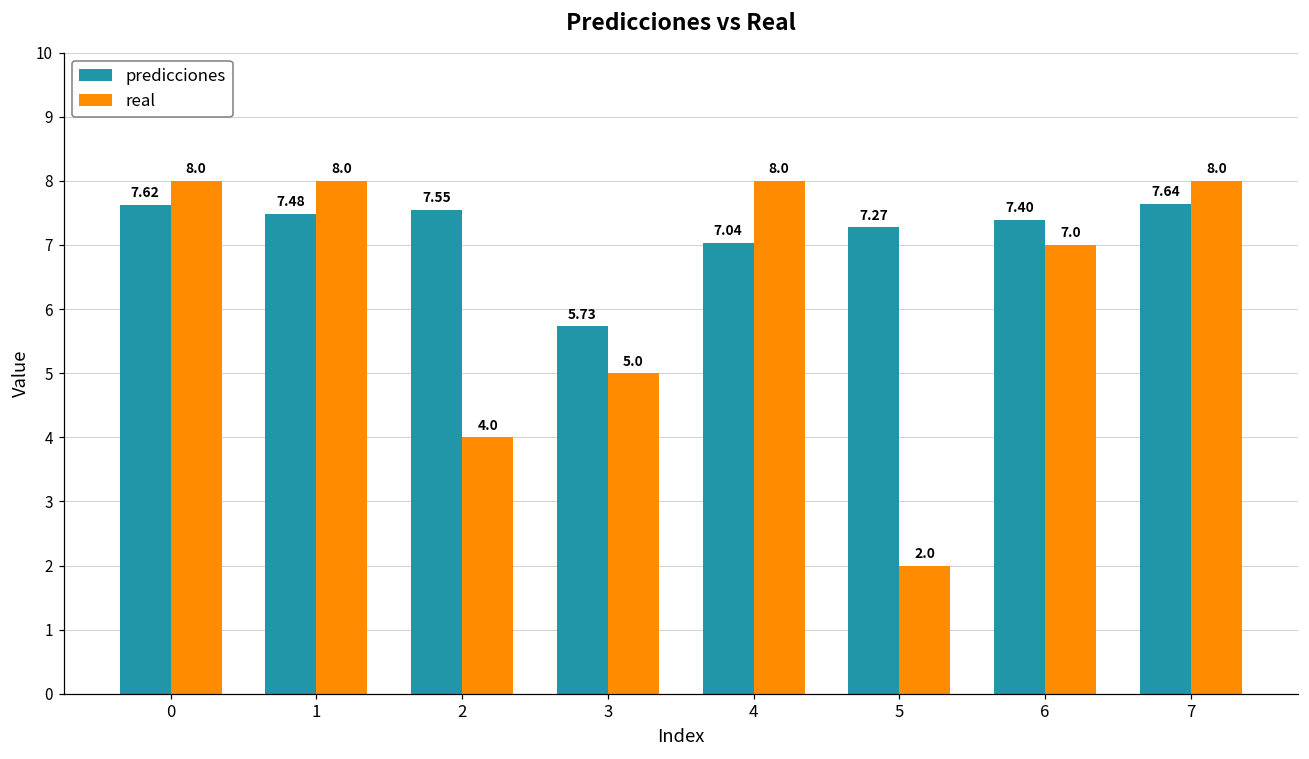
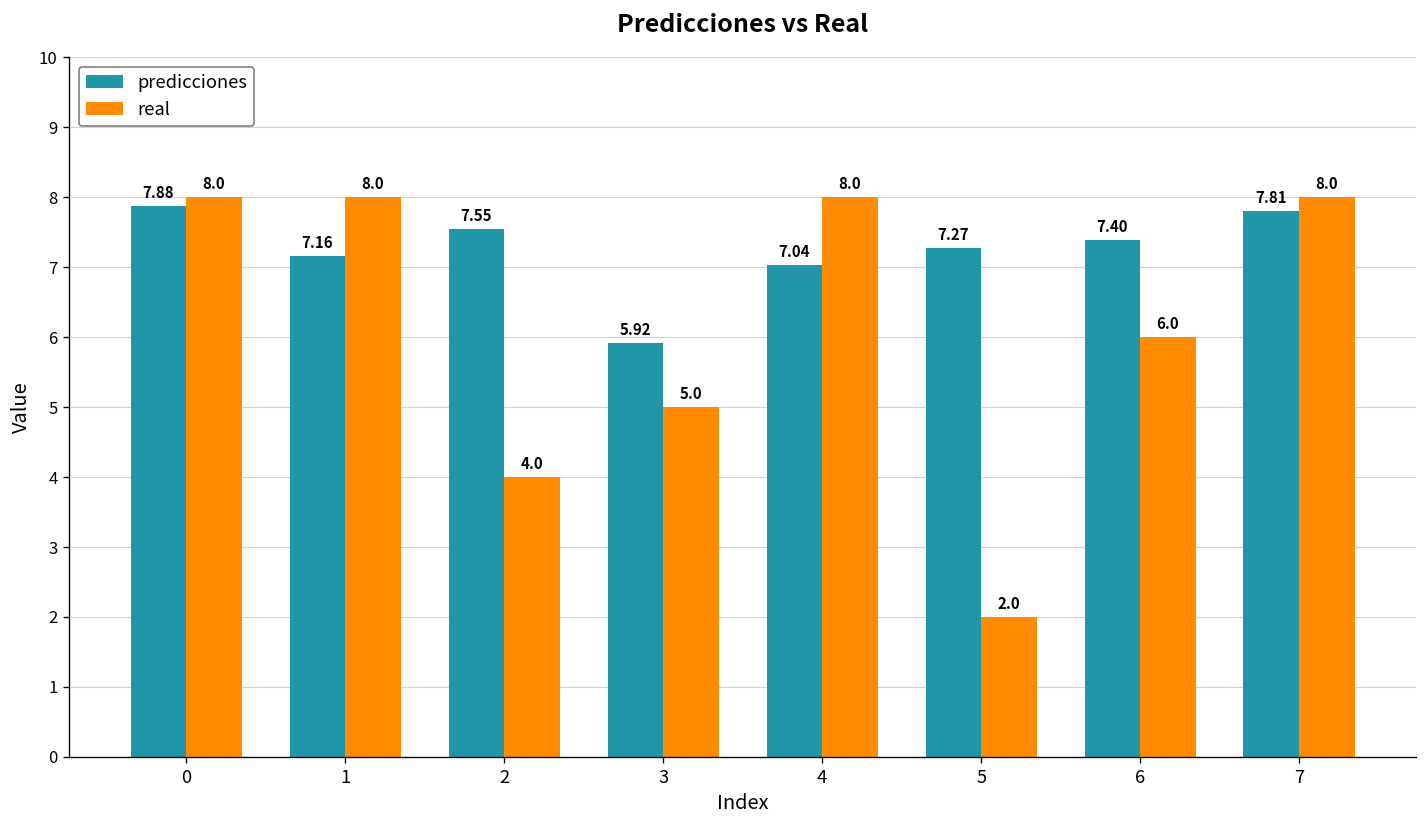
  {
    "predicciones": {
-     "0": 7.62,
-     "1": 7.48,
+     "0": 7.88,
+     "1": 7.16,
      "2": 7.55,
-     "3": 5.73,
+     "3": 5.92,
      "4": 7.04,
      "5": 7.27,
      "6": 7.40,
-     "7": 7.64
+     "7": 7.81
    },
    "real": {
      "0": 8.0,
      "1": 8.0,
      "2": 4.0,
      "3": 5.0,
      "4": 8.0,
      "5": 2.0,
-     "6": 7.0,
+     "6": 6.0,
      "7": 8.0
    }
  }
